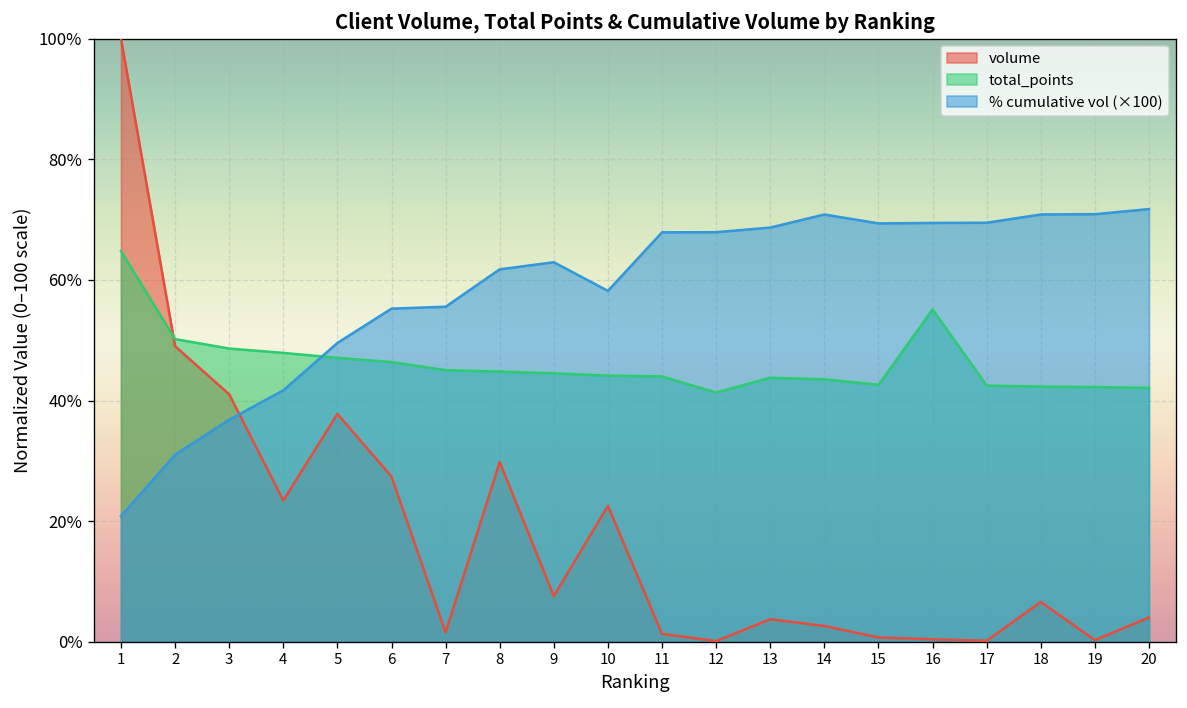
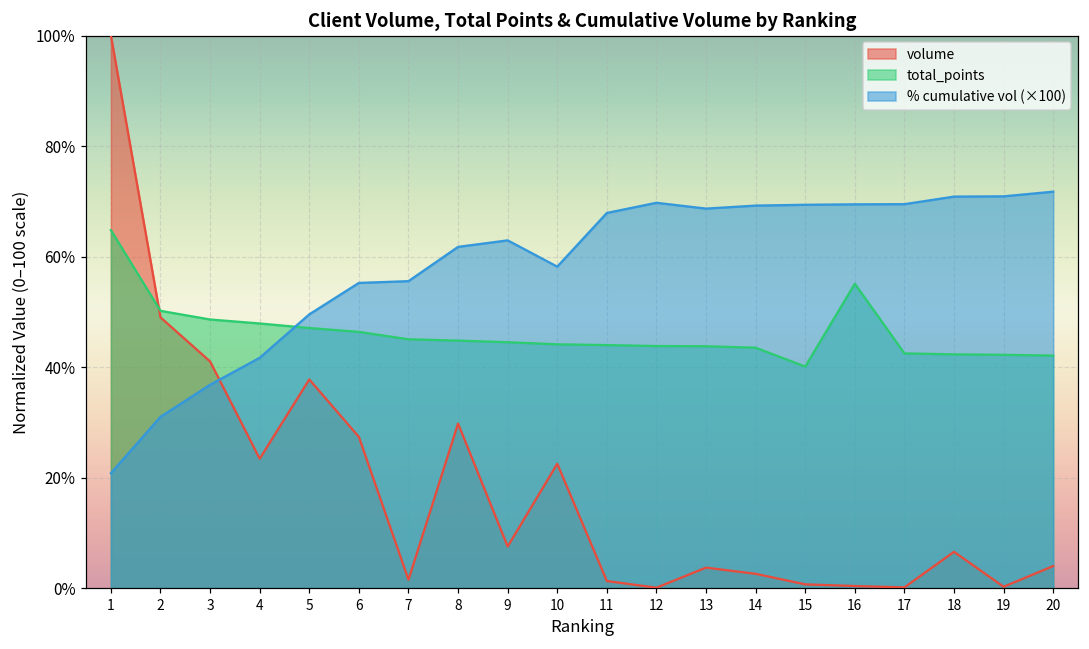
  {
    "volume": {
      "1": "100%",
      "2": "49%",
      "3": "41%",
      "4": "23%",
      "5": "38%",
      "6": "27%",
      "7": "2%",
      "8": "30%",
      "9": "8%",
      "10": "23%",
      "11": "1%",
      "12": "0%",
      "13": "4%",
      "14": "3%",
      "15": "1%",
      "16": "0%",
      "17": "0%",
      "18": "7%",
      "19": "0%",
      "20": "4%"
    },
    "total_points": {
      "1": "65%",
      "2": "50%",
      "3": "49%",
      "4": "48%",
      "5": "47%",
      "6": "46%",
      "7": "45%",
      "8": "45%",
      "9": "45%",
      "10": "44%",
      "11": "44%",
-     "12": "41%",
+     "12": "44%",
      "13": "44%",
      "14": "44%",
-     "15": "43%",
+     "15": "40%",
      "16": "55%",
      "17": "42%",
      "18": "42%",
      "19": "42%",
      "20": "42%"
    },
    "% cumulative vol (×100)": {
      "1": "21%",
      "2": "31%",
      "3": "37%",
      "4": "42%",
      "5": "50%",
      "6": "55%",
      "7": "56%",
      "8": "62%",
      "9": "63%",
      "10": "58%",
      "11": "68%",
-     "12": "68%",
+     "12": "70%",
      "13": "69%",
-     "14": "71%",
+     "14": "69%",
      "15": "69%",
      "16": "69%",
      "17": "69%",
      "18": "71%",
      "19": "71%",
      "20": "72%"
    }
  }
